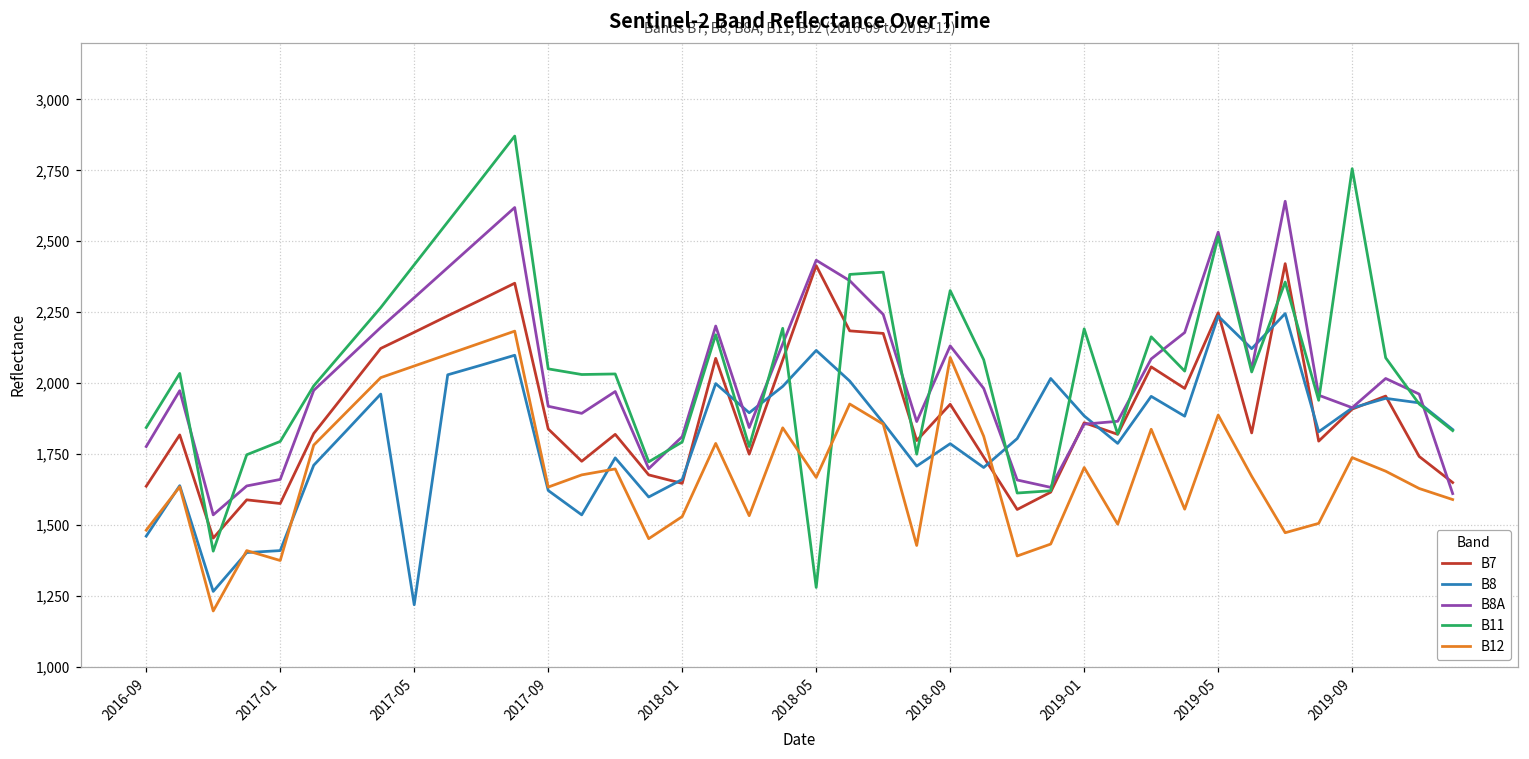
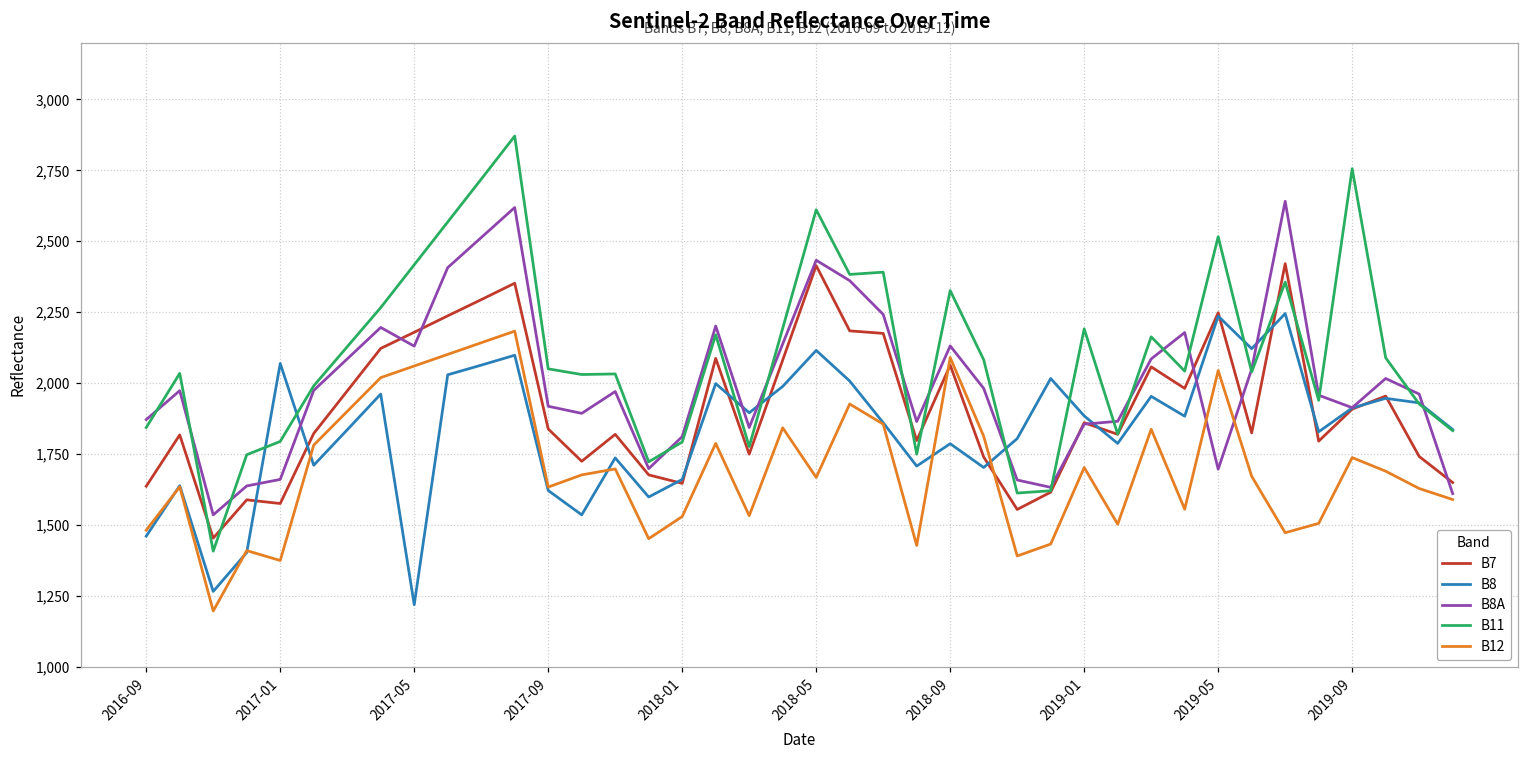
  {
    "B7": {
      "2016-09": "1,640",
      "2017-01": "1,580",
      "2017-05": "2,180",
      "2017-09": "1,840",
      "2018-01": "1,650",
      "2018-05": "2,410",
-     "2018-09": "1,930",
+     "2018-09": "2,060",
      "2019-05": "2,250"
    },
    "B8": {
      "2016-09": "1,460",
-     "2017-01": "1,410",
+     "2017-01": "2,070",
      "2017-05": "1,220",
      "2017-09": "1,620",
      "2018-01": "1,660",
      "2018-05": "2,120",
      "2018-09": "1,790",
      "2019-01": "1,880",
      "2019-05": "2,240"
    },
    "B8A": {
-     "2016-09": "1,780",
+     "2016-09": "1,870",
      "2017-01": "1,660",
-     "2017-05": "2,300",
+     "2017-05": "2,130",
      "2017-09": "1,920",
      "2018-01": "1,810",
      "2018-05": "2,430",
      "2018-09": "2,130",
-     "2019-05": "2,530"
+     "2019-05": "1,700"
    },
    "B11": {
      "2016-09": "1,840",
      "2017-01": "1,790",
      "2017-05": "2,420",
      "2017-09": "2,050",
      "2018-01": "1,790",
-     "2018-05": "1,280",
+     "2018-05": "2,610",
      "2018-09": "2,330",
      "2019-01": "2,190",
      "2019-05": "2,520",
      "2019-09": "2,760"
    },
    "B12": {
      "2016-09": "1,480",
      "2017-01": "1,370",
      "2017-05": "2,060",
      "2017-09": "1,630",
      "2018-01": "1,530",
      "2018-05": "1,670",
      "2018-09": "2,090",
      "2019-01": "1,700",
-     "2019-05": "1,890",
+     "2019-05": "2,040",
      "2019-09": "1,740"
    }
  }
